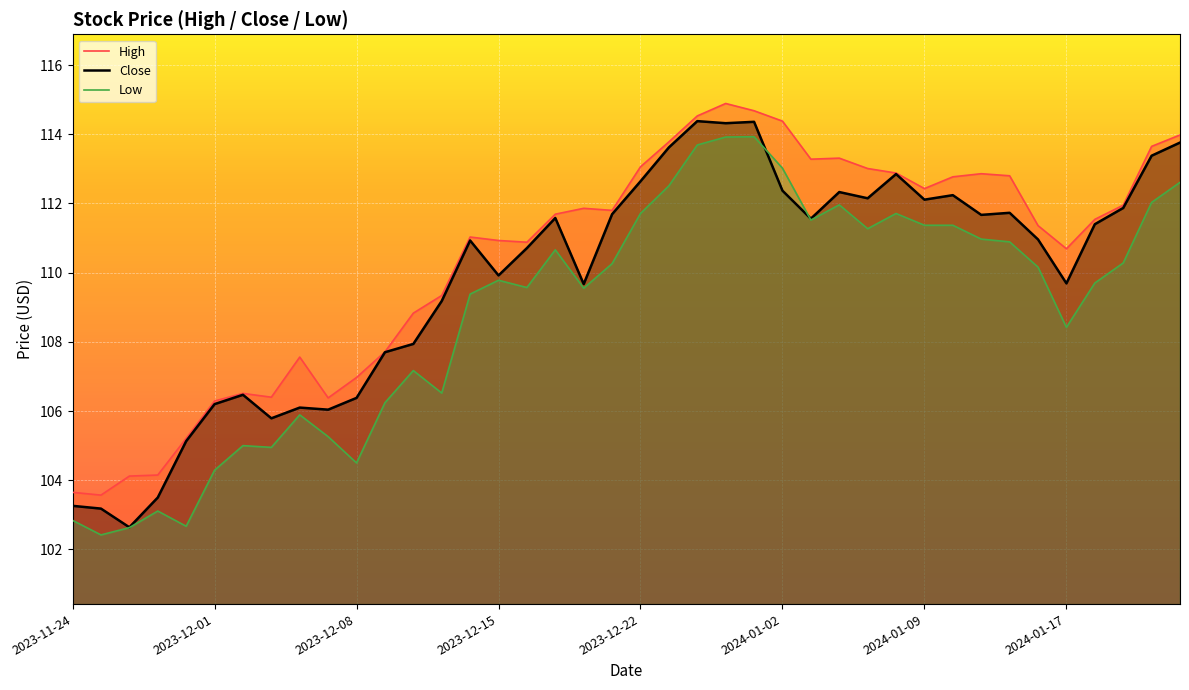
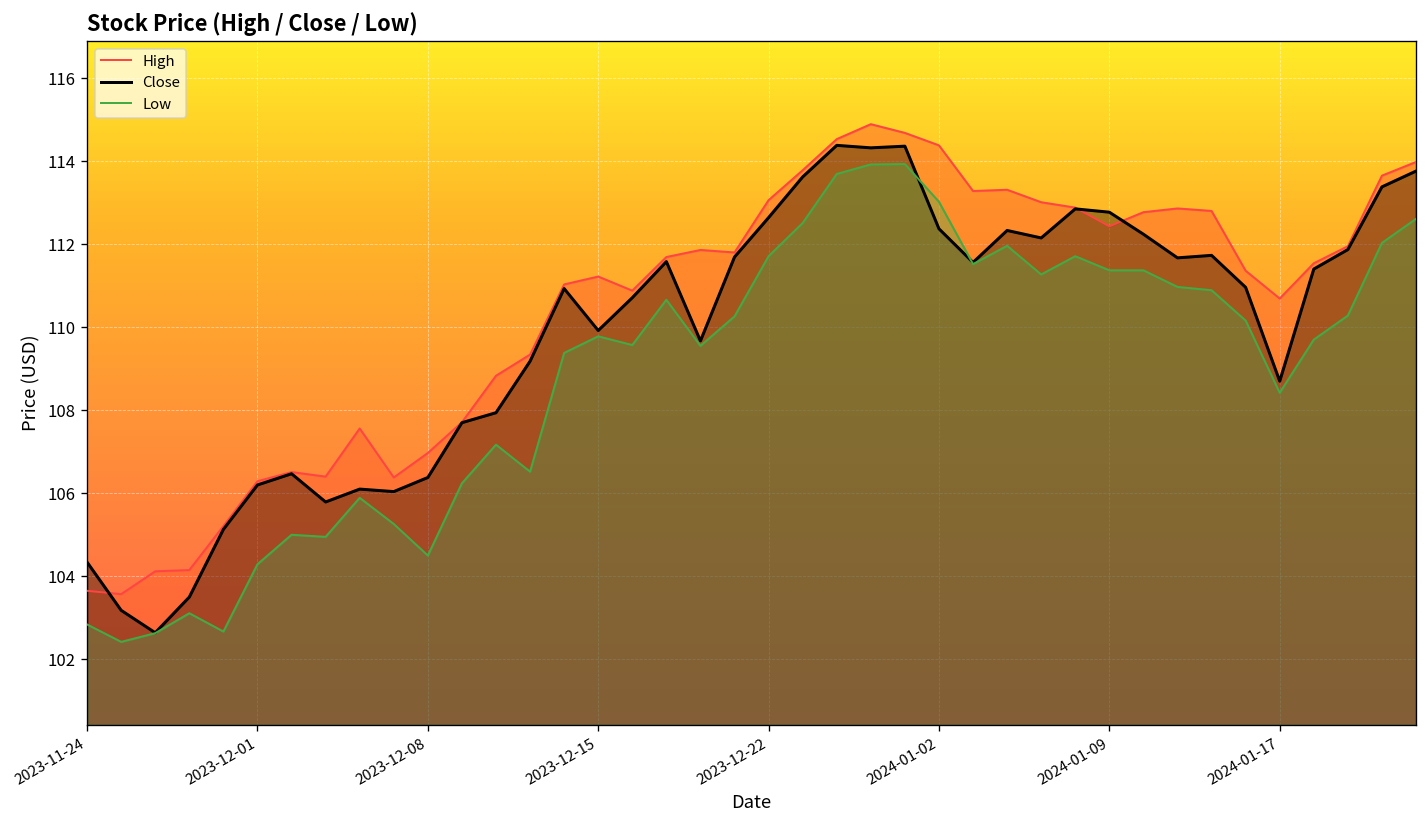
  {
    "High": {
      "2023-11-24": 103.7,
      "2023-12-01": 106.3,
      "2023-12-08": 107.0,
-     "2023-12-15": 110.9,
+     "2023-12-15": 111.2,
      "2023-12-22": 113.1,
      "2024-01-02": 114.4,
      "2024-01-09": 112.4,
      "2024-01-17": 110.7
    },
    "Close": {
-     "2023-11-24": 103.3,
+     "2023-11-24": 104.3,
      "2023-12-01": 106.2,
      "2023-12-08": 106.4,
      "2023-12-15": 109.9,
      "2023-12-22": 112.6,
      "2024-01-02": 112.4,
-     "2024-01-09": 112.1,
-     "2024-01-17": 109.7
+     "2024-01-09": 112.8,
+     "2024-01-17": 108.7
    },
    "Low": {
      "2023-11-24": 102.8,
      "2023-12-01": 104.3,
      "2023-12-08": 104.5,
      "2023-12-15": 109.8,
      "2023-12-22": 111.7,
      "2024-01-02": 113.0,
      "2024-01-09": 111.4,
      "2024-01-17": 108.4
    }
  }
